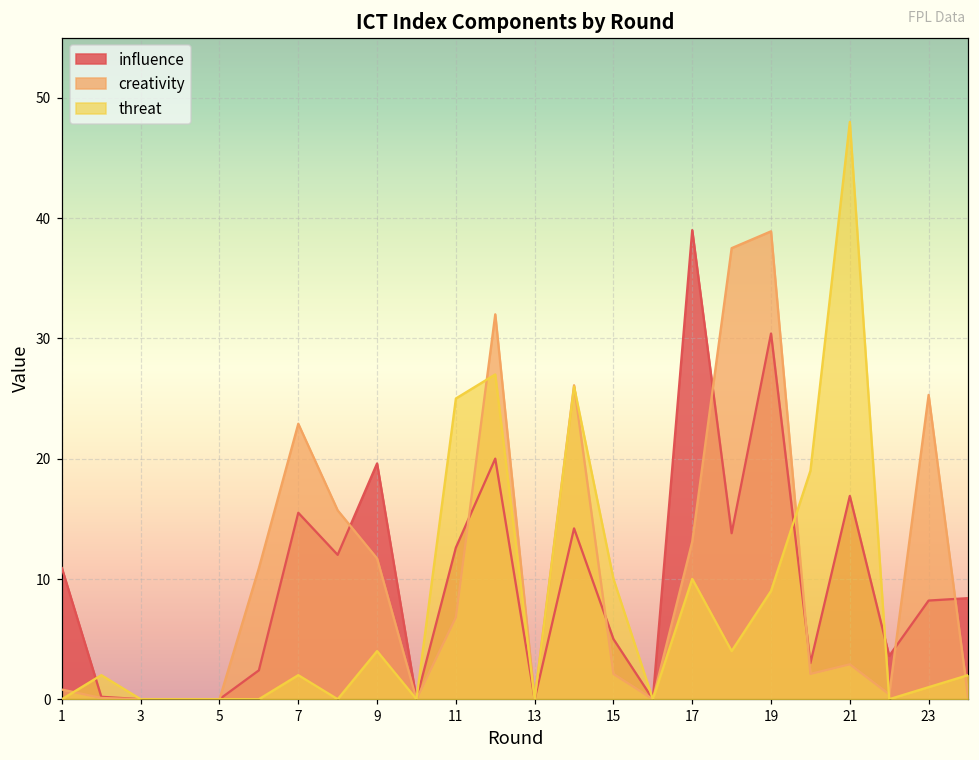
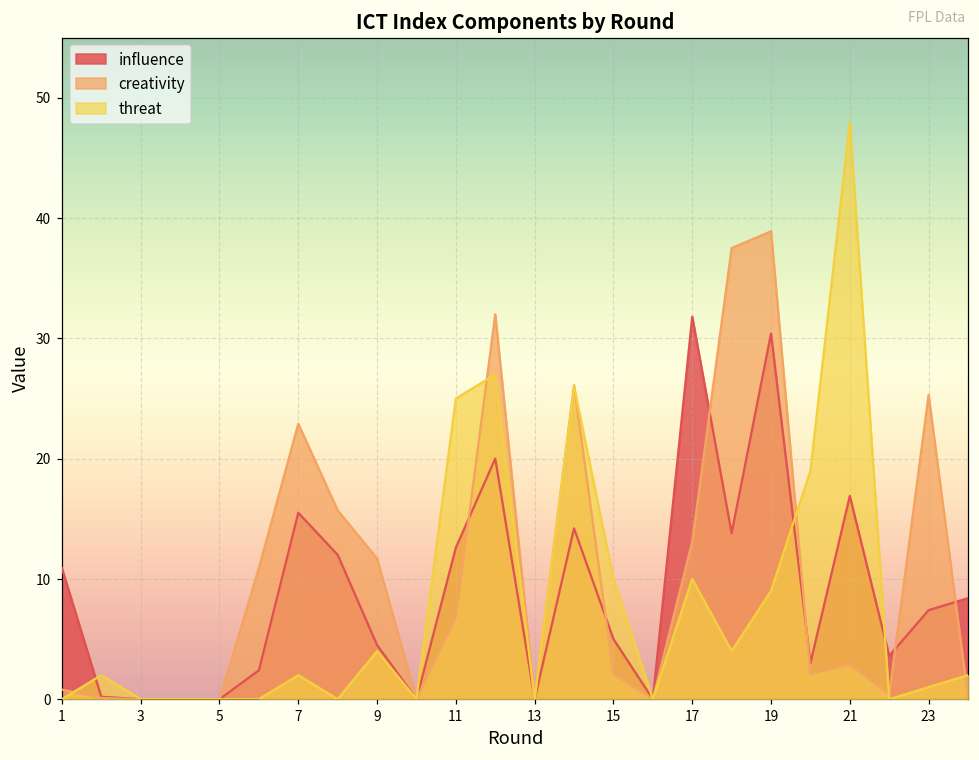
  {
    "influence": {
      "1": 10.9,
      "7": 15.5,
-     "9": 19.6,
+     "9": 4.5,
      "11": 12.6,
      "15": 5.0,
-     "17": 39.0,
+     "17": 31.8,
      "19": 30.4,
      "21": 16.9,
-     "23": 8.2
+     "23": 7.4
    }
  }
